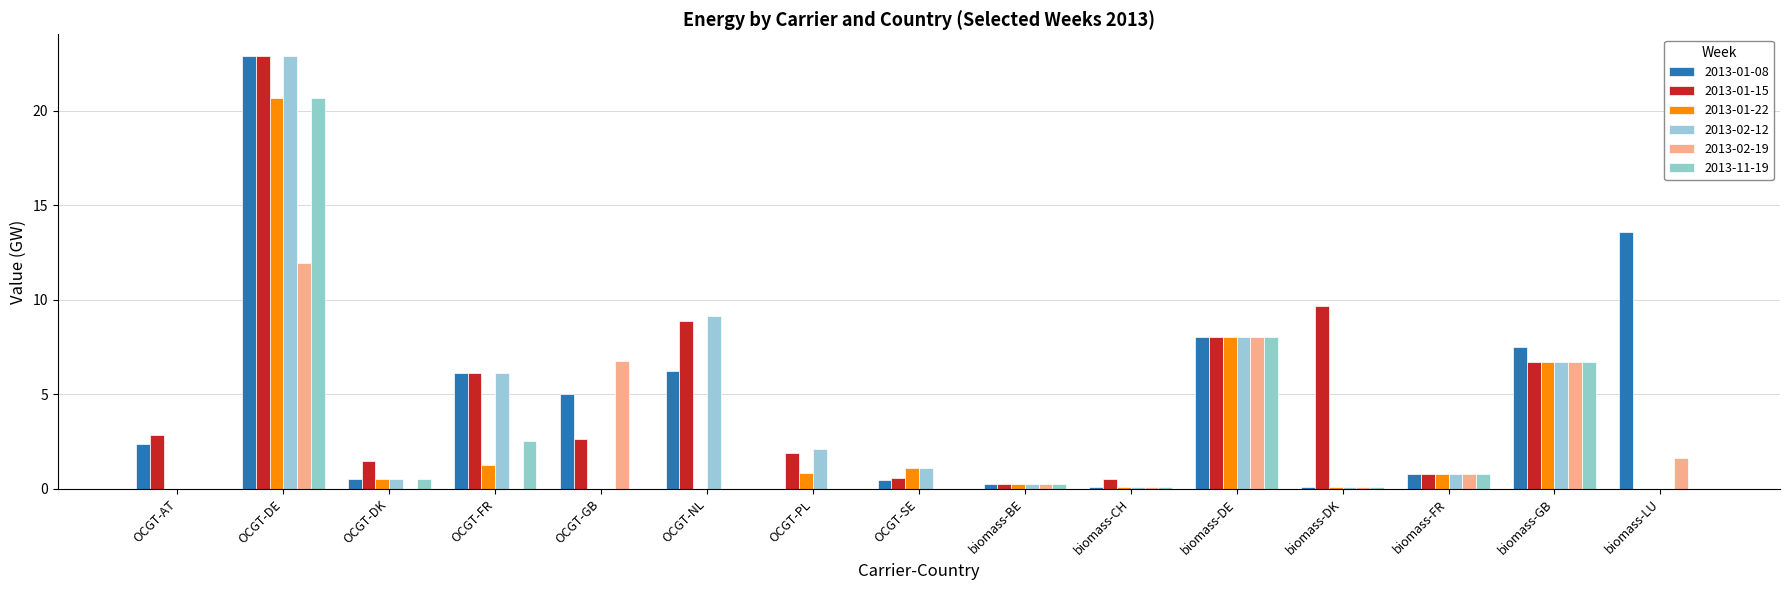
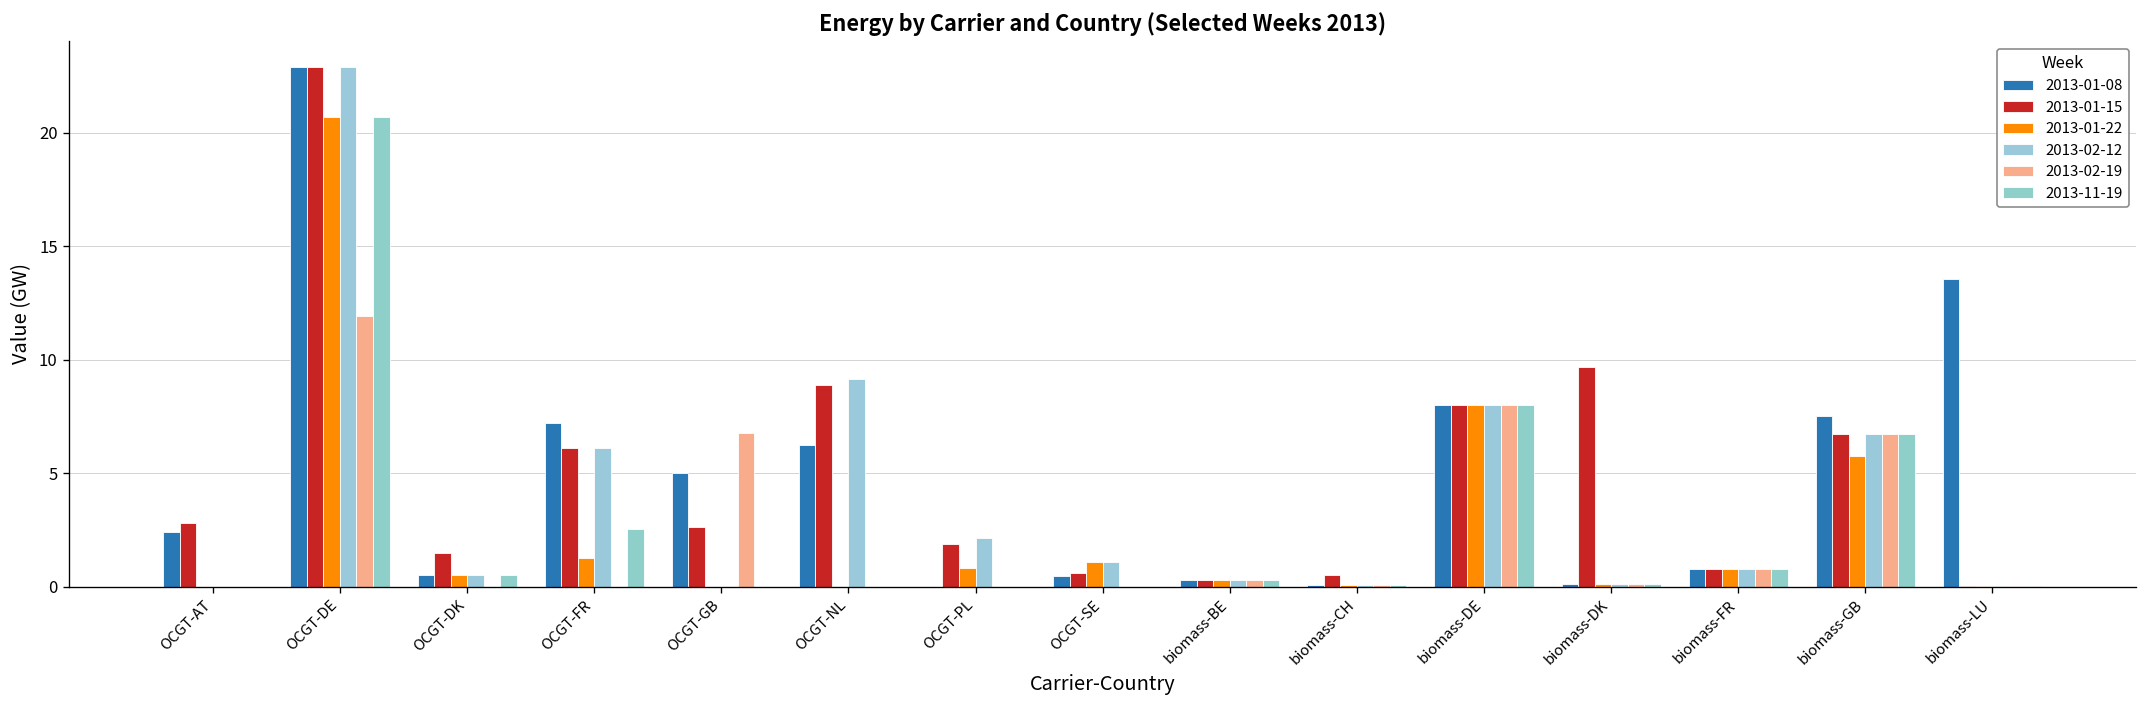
  {
    "2013-01-08": {
      "OCGT-AT": 2.4,
      "OCGT-DE": 22.9,
      "OCGT-DK": 0.5,
-     "OCGT-FR": 6.1,
+     "OCGT-FR": 7.2,
      "OCGT-GB": 5.0,
      "OCGT-NL": 6.2,
      "OCGT-PL": 0.0,
      "OCGT-SE": 0.5,
      "biomass-BE": 0.3,
      "biomass-DE": 8.0,
      "biomass-FR": 0.8,
      "biomass-GB": 7.5,
      "biomass-LU": 13.6
    },
    "2013-01-15": {
      "OCGT-AT": 2.8,
      "OCGT-DE": 22.9,
      "OCGT-DK": 1.5,
      "OCGT-FR": 6.1,
      "OCGT-GB": 2.6,
      "OCGT-NL": 8.9,
      "OCGT-PL": 1.9,
      "OCGT-SE": 0.6,
      "biomass-BE": 0.3,
      "biomass-CH": 0.5,
      "biomass-DE": 8.0,
      "biomass-DK": 9.7,
      "biomass-FR": 0.8,
      "biomass-GB": 6.7
    },
    "2013-01-22": {
      "OCGT-AT": 0.0,
      "OCGT-DE": 20.7,
      "OCGT-DK": 0.5,
      "OCGT-FR": 1.3,
      "OCGT-GB": 0.0,
      "OCGT-NL": 0.0,
      "OCGT-PL": 0.8,
      "OCGT-SE": 1.1,
      "biomass-BE": 0.3,
      "biomass-DE": 8.0,
      "biomass-FR": 0.8,
-     "biomass-GB": 6.7
+     "biomass-GB": 5.8
    },
    "2013-02-19": {
      "OCGT-AT": 0.0,
      "OCGT-DE": 11.9,
      "OCGT-DK": 0.0,
      "OCGT-FR": 0.0,
      "OCGT-GB": 6.8,
      "OCGT-NL": 0.0,
      "OCGT-PL": 0.0,
      "OCGT-SE": 0.0,
      "biomass-BE": 0.3,
      "biomass-DE": 8.0,
      "biomass-FR": 0.8,
      "biomass-GB": 6.7,
-     "biomass-LU": 1.6
+     "biomass-LU": 0.0
    }
  }
